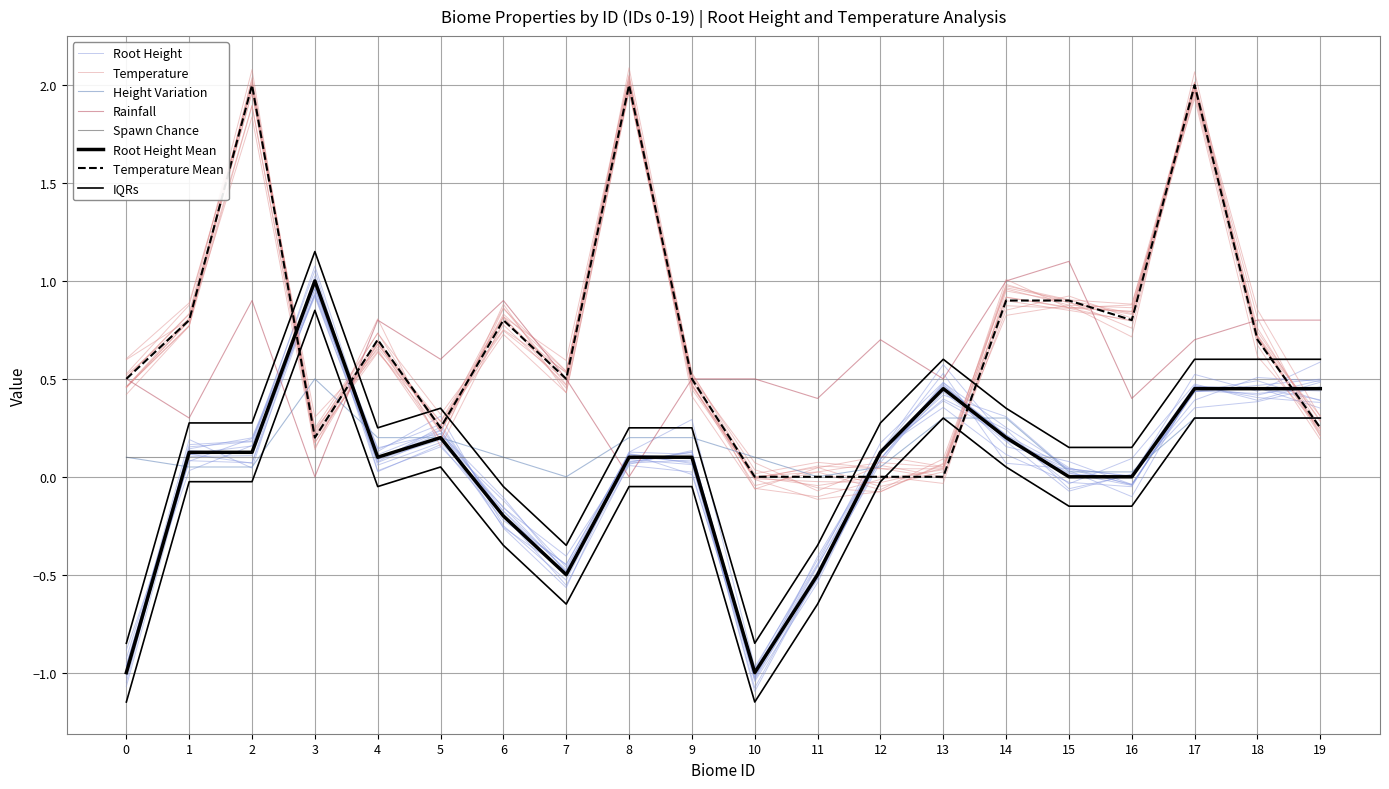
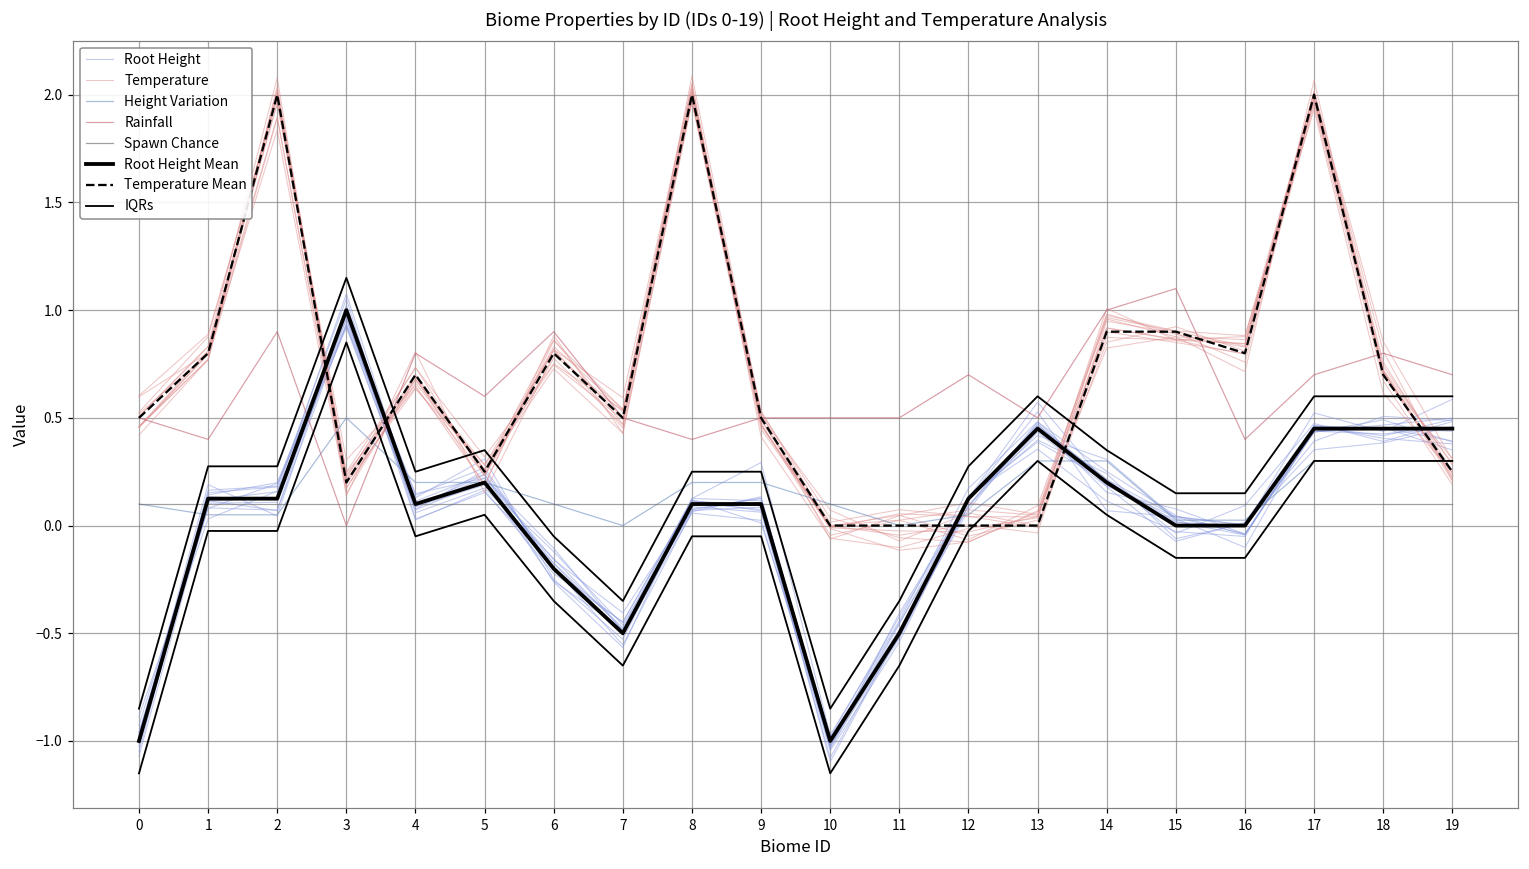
  {
    "Rainfall": {
-     "1": 0.3,
+     "1": 0.4,
      "2": 0.9,
      "3": 0.0,
      "5": 0.6,
      "6": 0.9,
-     "8": 0.0,
+     "8": 0.4,
      "10": 0.5,
-     "11": 0.4,
+     "11": 0.5,
      "12": 0.7,
      "13": 0.5,
      "15": 1.1,
      "16": 0.4,
      "17": 0.7,
-     "19": 0.8
+     "19": 0.7
    },
    "Spawn Chance": {
      "3": 0.1,
      "5": 0.1,
      "7": 0.1,
      "11": 0.1,
      "14": 0.1,
      "15": 0.1,
      "17": 0.1,
      "18": 0.1,
      "19": 0.1
    }
  }
